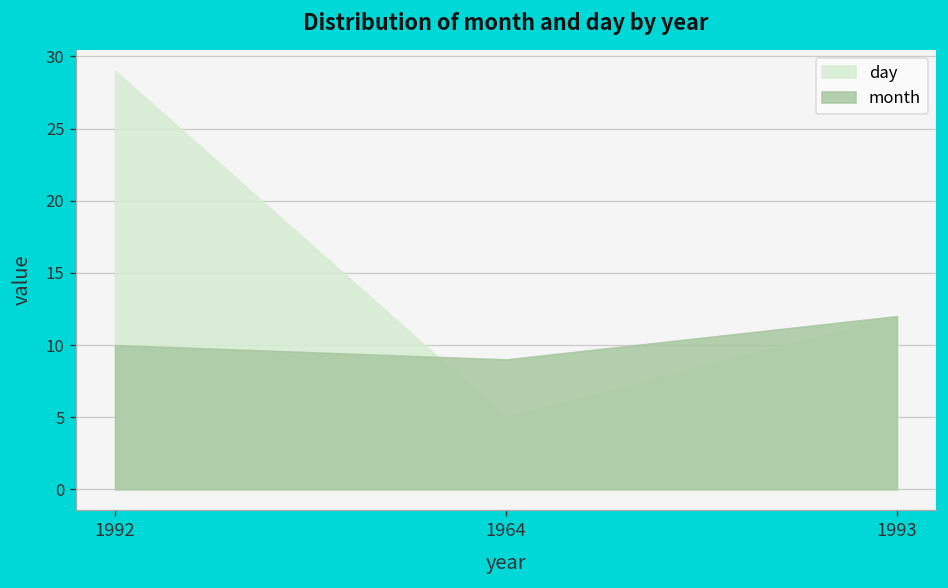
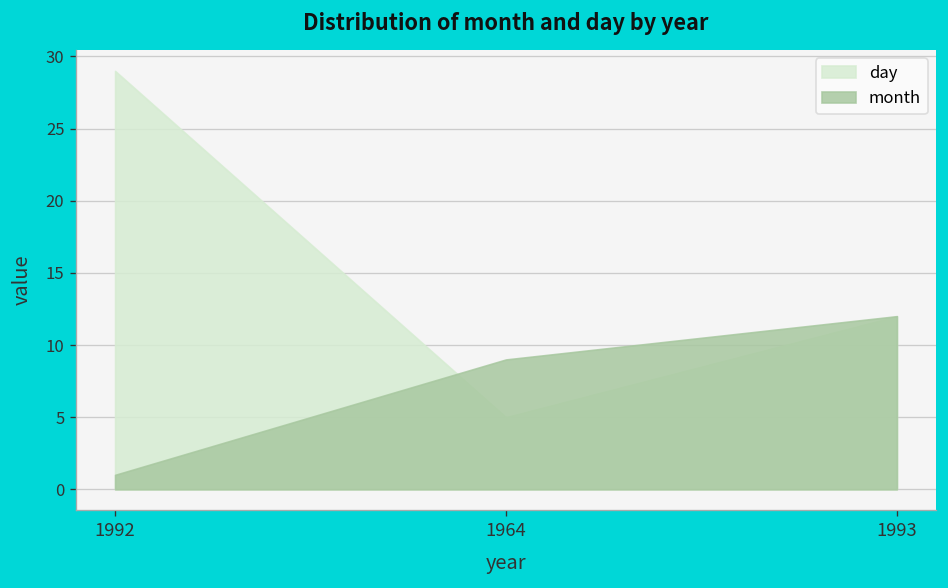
  {
    "day": {
      "1992": 29,
      "1964": 5
    },
    "month": {
-     "1992": 10,
+     "1992": 1,
      "1964": 9
    }
  }
